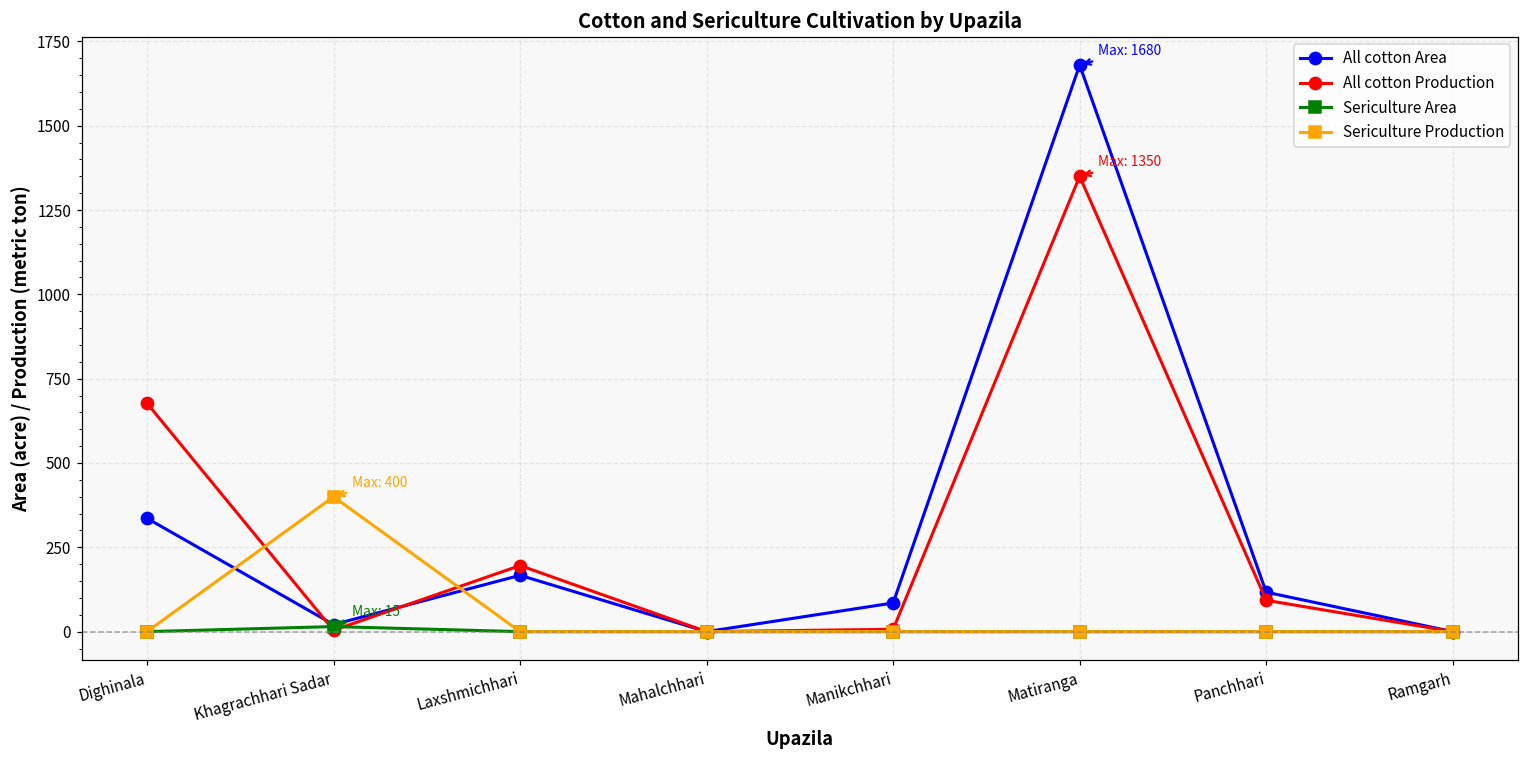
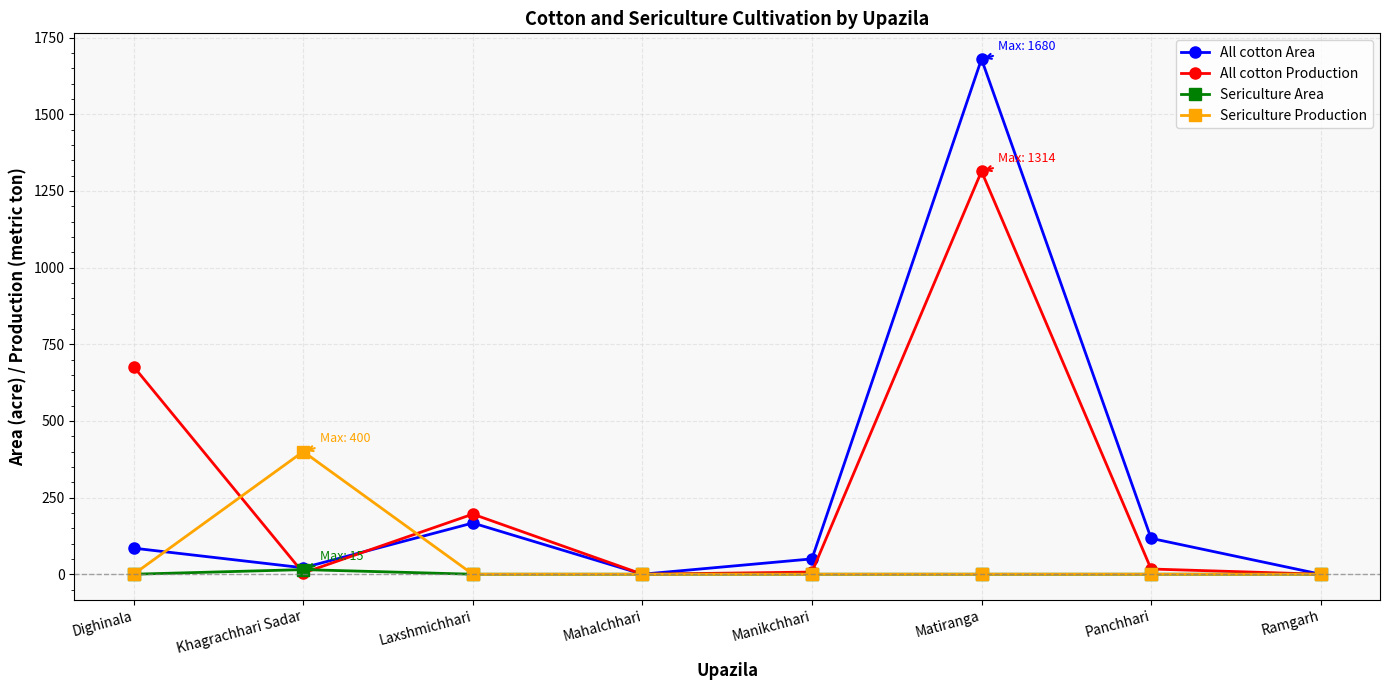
  {
    "All cotton Area": {
-     "Dighinala": 340,
+     "Dighinala": 90,
      "Laxshmichhari": 170,
-     "Manikchhari": 90,
+     "Manikchhari": 50,
      "Panchhari": 120
    },
    "All cotton Production": {
-     "Matiranga": 1350,
-     "Panchhari": 90
+     "Matiranga": 1314,
+     "Panchhari": 20
    },
    "Sericulture Production": {
      "Khagrachhari Sadar": 400
    }
  }
